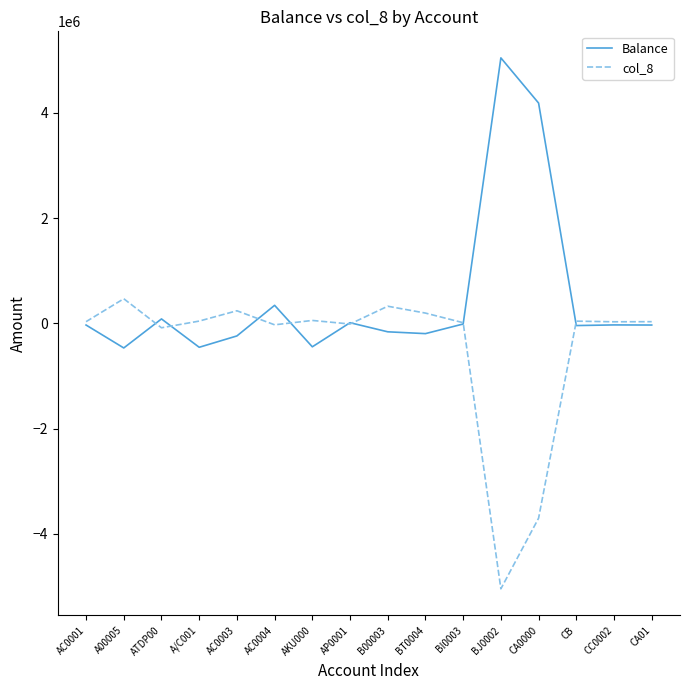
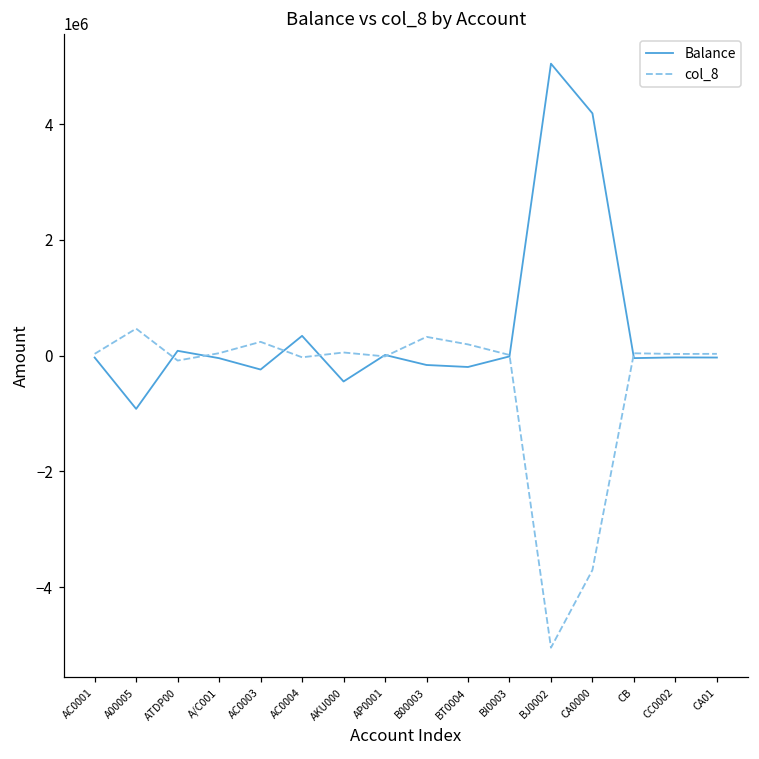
  {
    "Balance": {
      "AC0001": 0,
-     "A00005": -500000,
+     "A00005": -900000,
      "ATDP00": 100000,
-     "A/C001": -500000,
+     "A/C001": 0,
      "AC0003": -200000,
      "AC0004": 300000,
      "AKU000": -400000,
      "B00003": -200000,
      "BT0004": -200000,
      "BJ0002": 5000000,
      "CA0000": 4200000,
      "CB": 0,
      "CC0002": 0,
      "CA01": 0
    },
    "col_8": {
      "AC0001": 0,
      "A00005": 500000,
      "ATDP00": -100000,
      "A/C001": 0,
      "AC0003": 200000,
      "AC0004": 0,
      "AKU000": 100000,
      "B00003": 300000,
      "BT0004": 200000,
      "BJ0002": -5000000,
      "CA0000": -3700000,
      "CB": 0,
      "CC0002": 0,
      "CA01": 0
    }
  }
